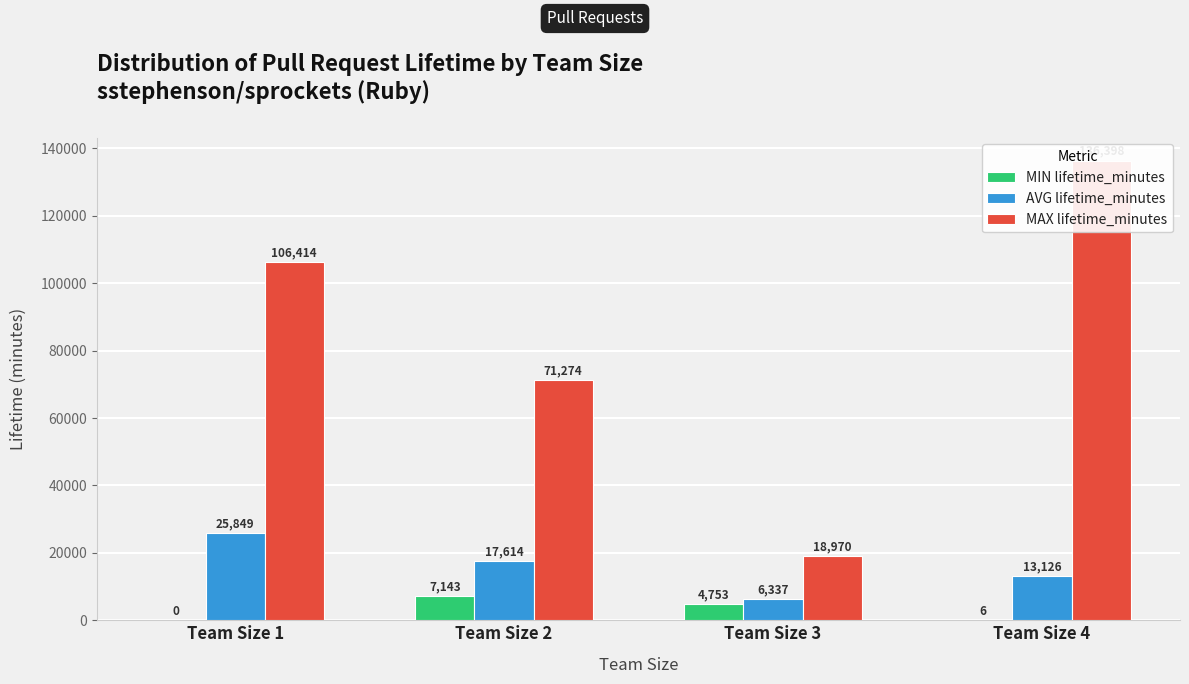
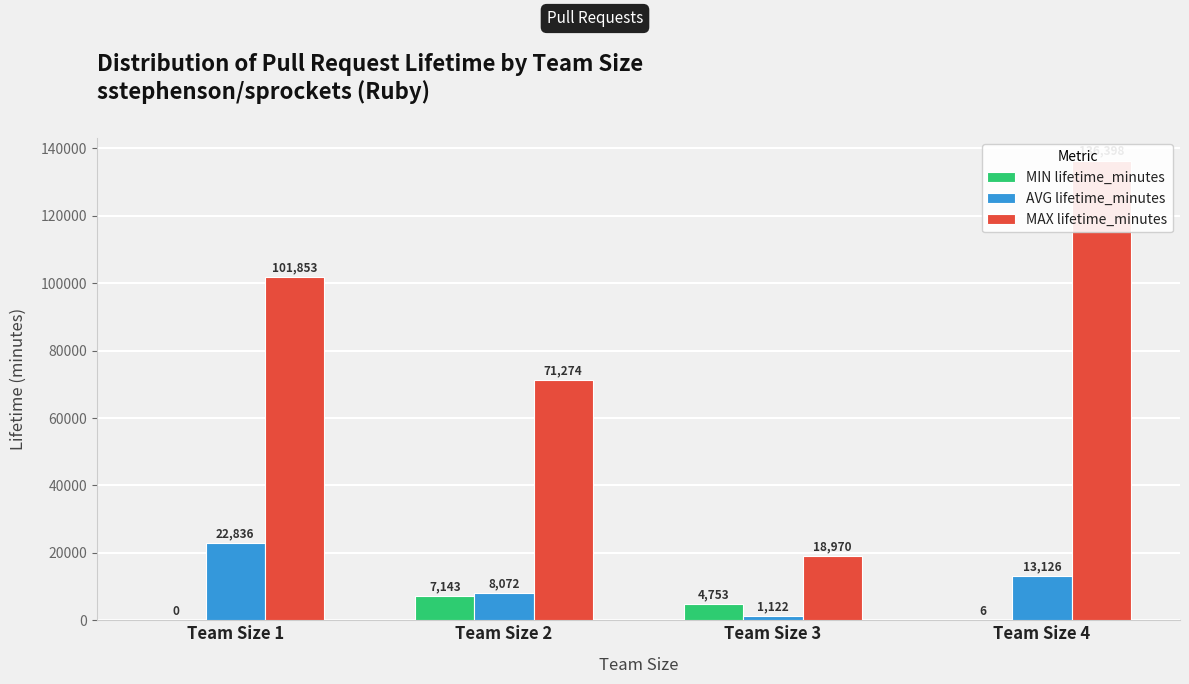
  {
    "MIN lifetime_minutes": {
      "Team Size 1": "0",
      "Team Size 2": "7,143",
      "Team Size 3": "4,753",
      "Team Size 4": "6"
    },
    "AVG lifetime_minutes": {
-     "Team Size 1": "25,849",
-     "Team Size 2": "17,614",
-     "Team Size 3": "6,337",
+     "Team Size 1": "22,836",
+     "Team Size 2": "8,072",
+     "Team Size 3": "1,122",
      "Team Size 4": "13,126"
    },
    "MAX lifetime_minutes": {
-     "Team Size 1": "106,414",
+     "Team Size 1": "101,853",
      "Team Size 2": "71,274",
      "Team Size 3": "18,970"
    }
  }
